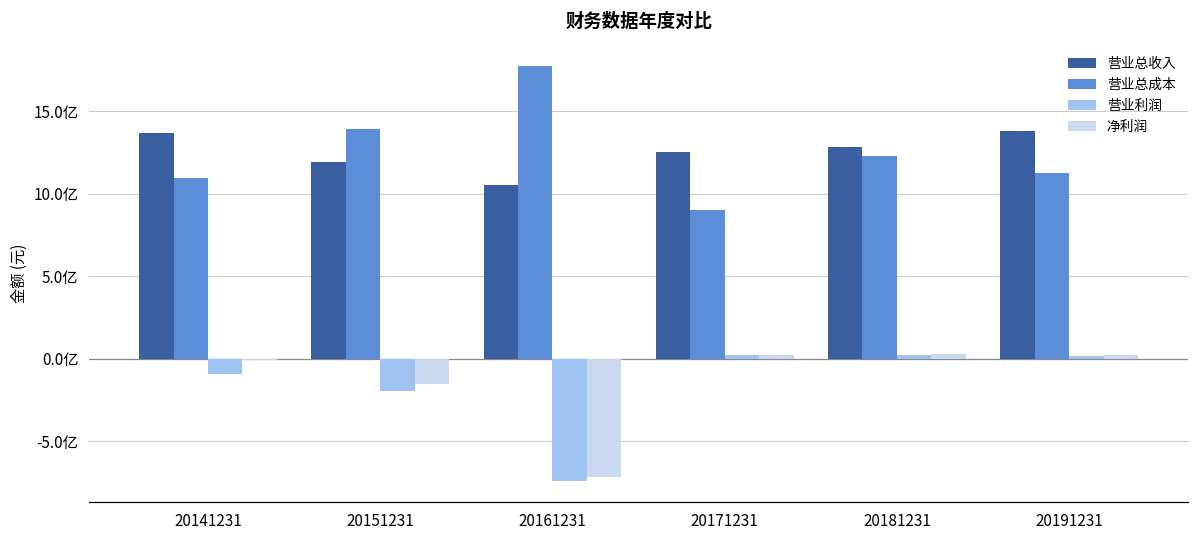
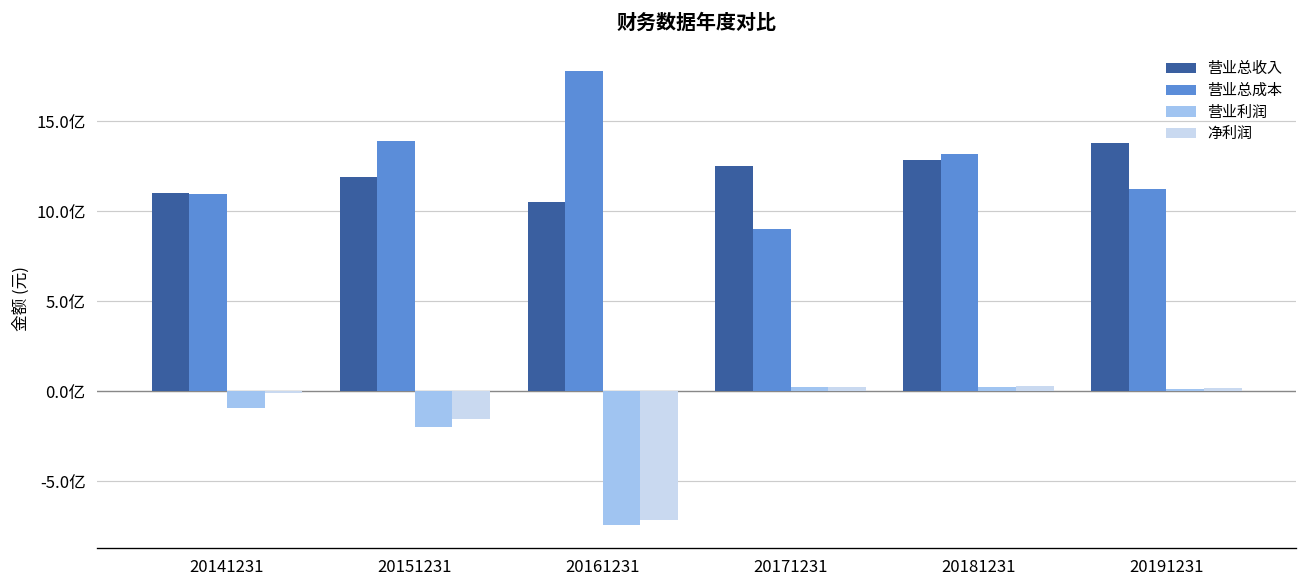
  {
    "营业总收入": {
-     "20141231": "13.7亿",
+     "20141231": "11.0亿",
      "20151231": "11.9亿",
      "20161231": "10.5亿",
      "20171231": "12.5亿",
      "20181231": "12.8亿",
      "20191231": "13.8亿"
    },
    "营业总成本": {
      "20141231": "11.0亿",
      "20151231": "13.9亿",
      "20161231": "17.8亿",
      "20171231": "9.0亿",
-     "20181231": "12.3亿",
+     "20181231": "13.2亿",
      "20191231": "11.2亿"
    }
  }
